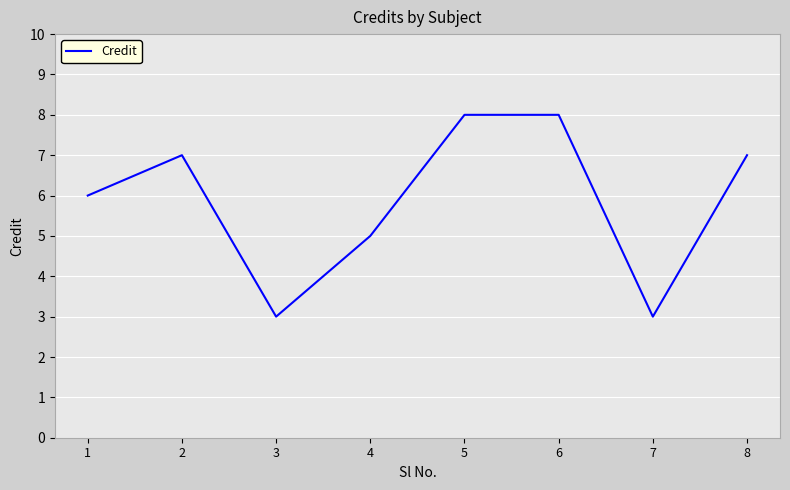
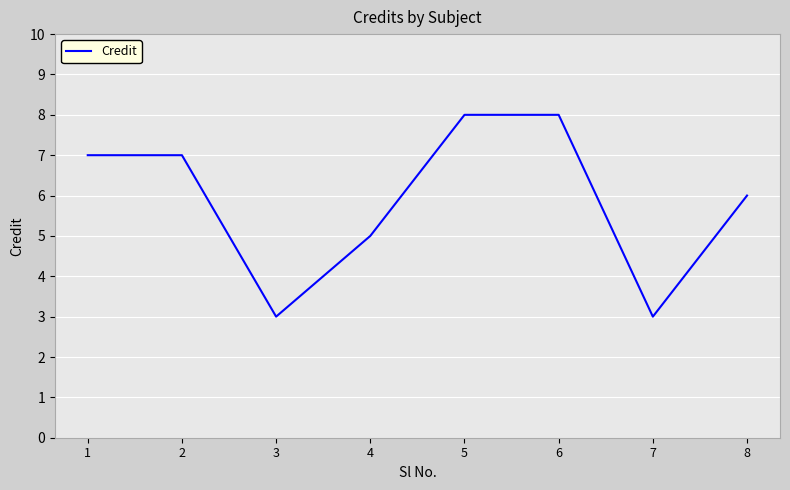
  {
-   "1": 6,
+   "1": 7,
    "2": 7,
    "3": 3,
    "4": 5,
    "5": 8,
    "6": 8,
    "7": 3,
-   "8": 7
+   "8": 6
  }
